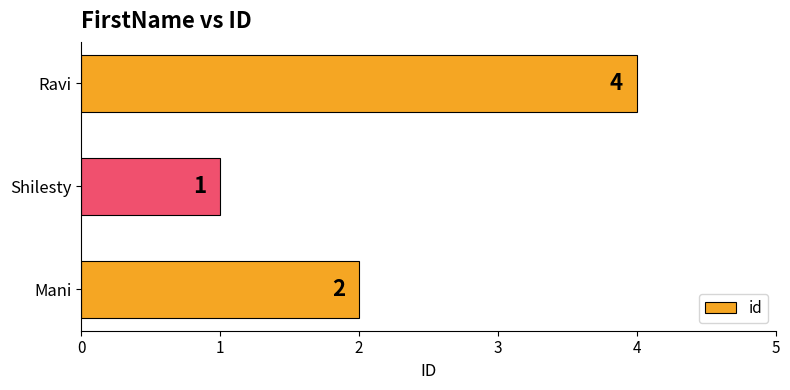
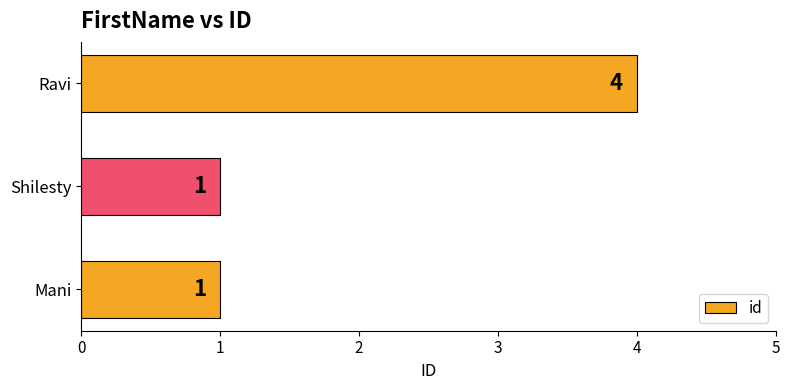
  {
    "Ravi": 4,
    "Shilesty": 1,
-   "Mani": 2
+   "Mani": 1
  }
